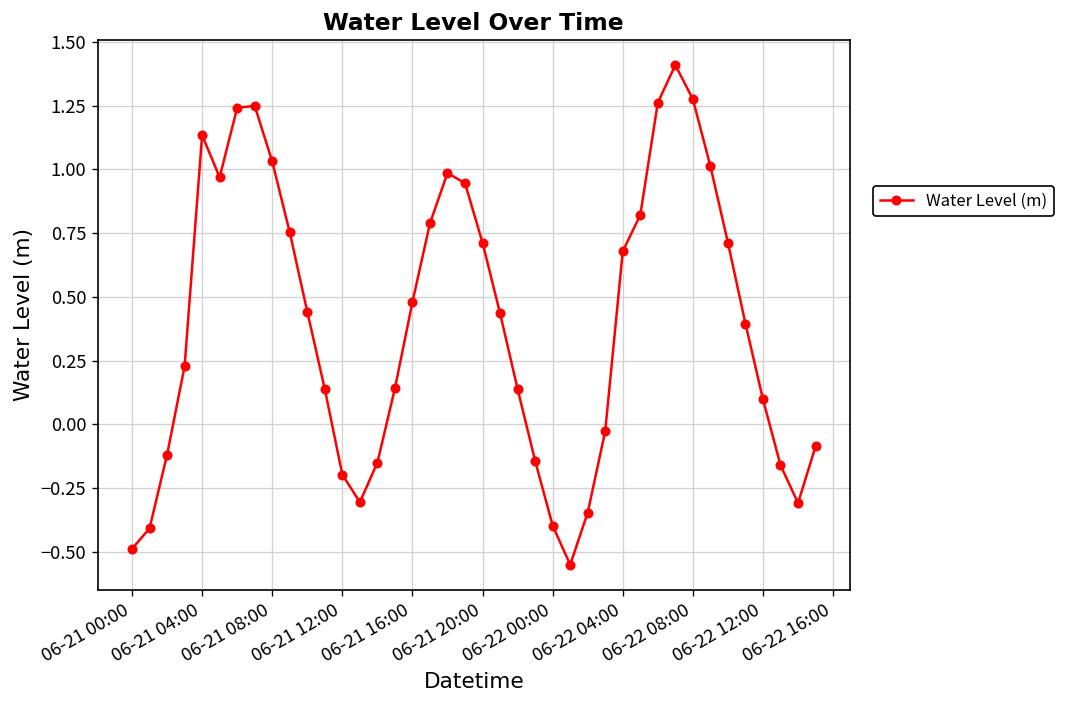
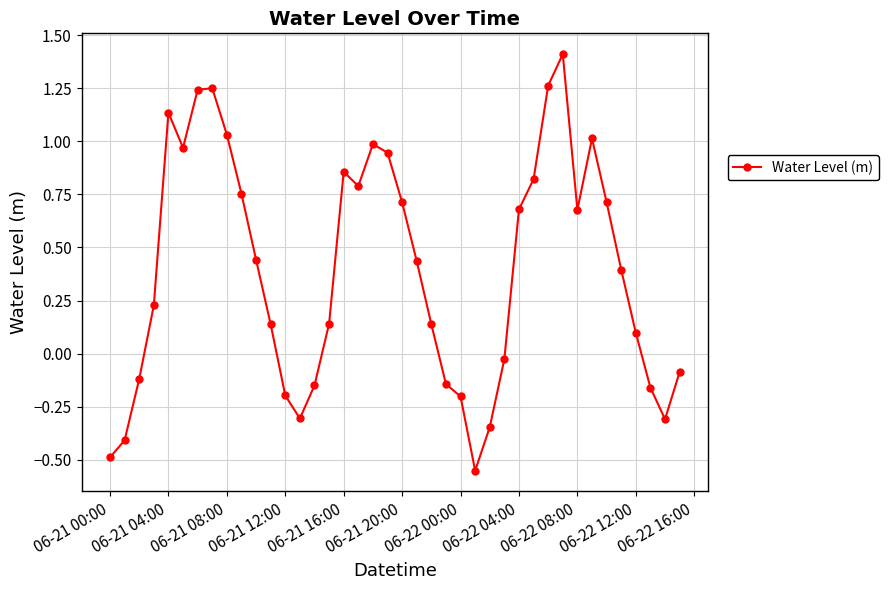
  {
    "06-21 00:00": -0.49,
    "06-21 04:00": 1.13,
    "06-21 08:00": 1.03,
    "06-21 12:00": -0.20,
-   "06-21 16:00": 0.48,
+   "06-21 16:00": 0.86,
    "06-21 20:00": 0.71,
-   "06-22 00:00": -0.40,
+   "06-22 00:00": -0.20,
    "06-22 04:00": 0.68,
-   "06-22 08:00": 1.28,
+   "06-22 08:00": 0.68,
    "06-22 12:00": 0.10
  }
